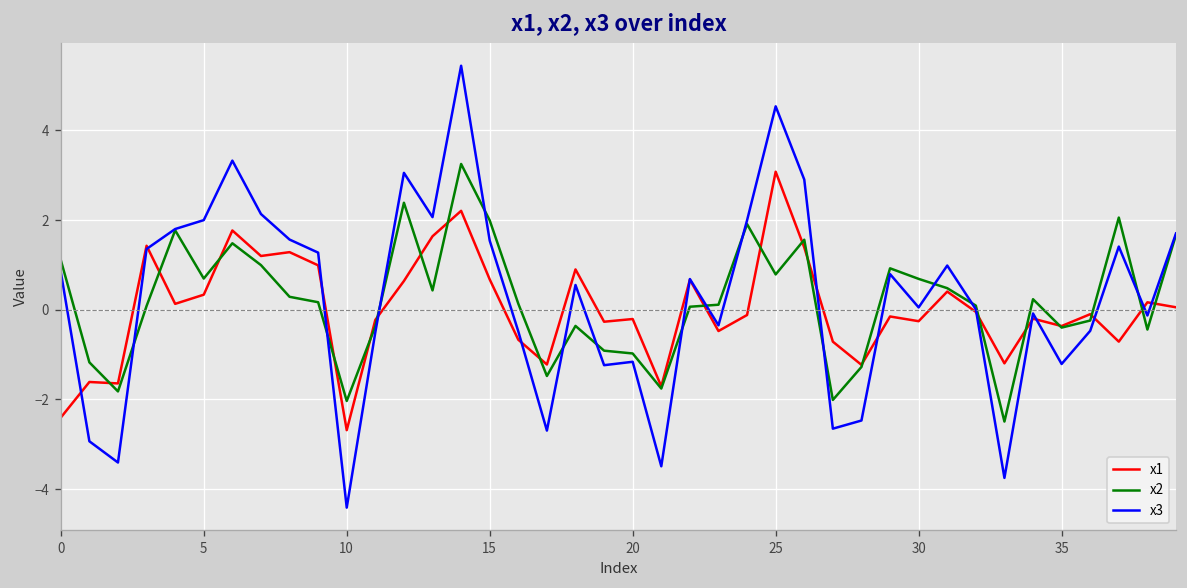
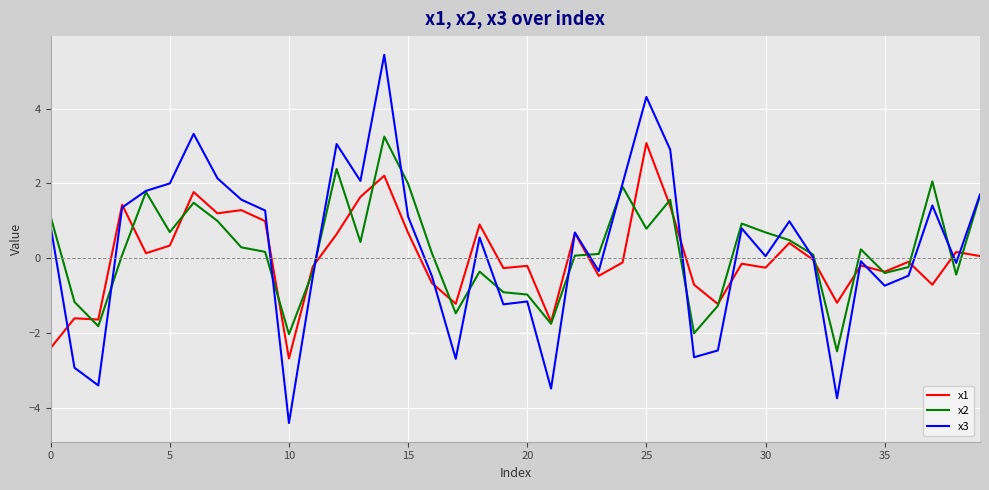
  {
    "x1": {
      "0": -2.4,
      "5": 0.3,
      "10": -2.7,
      "15": 0.7,
      "20": -0.2,
      "25": 3.1,
      "30": -0.3
    },
    "x2": {
      "0": 1.1,
      "5": 0.7,
      "10": -2.0,
      "15": 2.0,
      "20": -1.0,
      "25": 0.8,
      "30": 0.7
    },
    "x3": {
      "0": 0.8,
      "5": 2.0,
      "10": -4.4,
-     "15": 1.5,
+     "15": 1.1,
      "20": -1.2,
-     "25": 4.5,
+     "25": 4.3,
      "30": 0.1,
-     "35": -1.2
+     "35": -0.7
    }
  }
